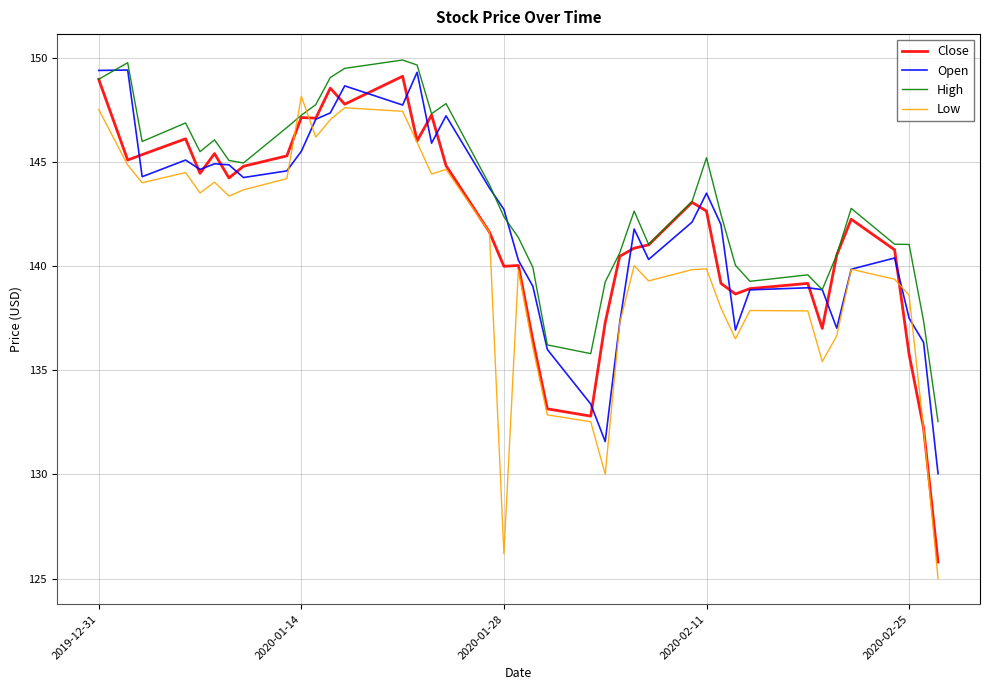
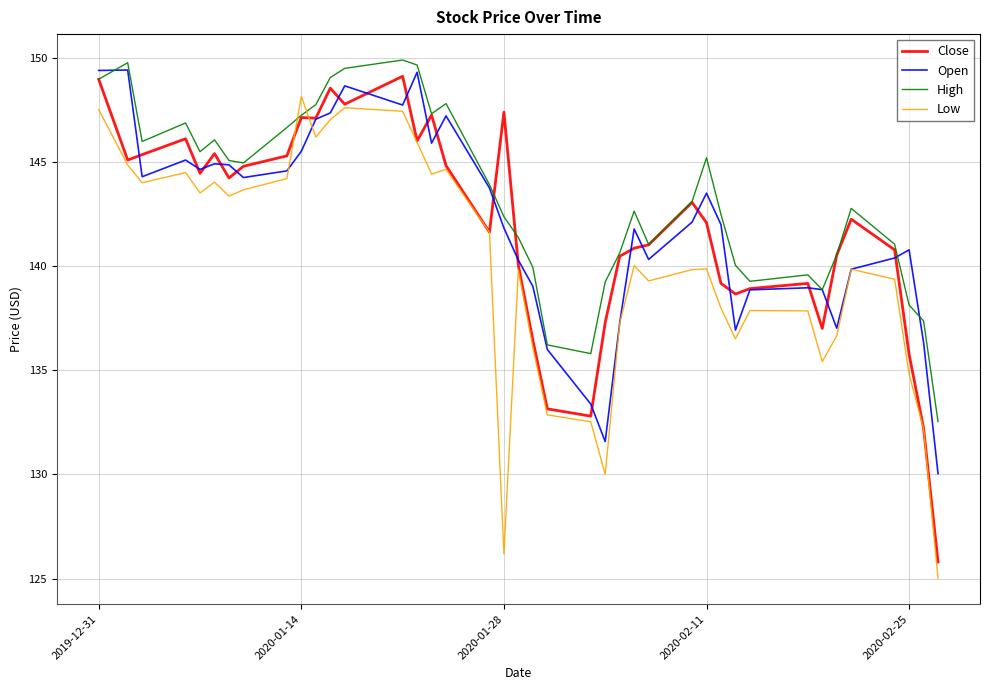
  {
    "Close": {
-     "2020-01-28": 140.0,
-     "2020-02-11": 142.6,
+     "2020-01-28": 147.4,
+     "2020-02-11": 142.1,
      "2020-02-25": 135.8
    },
    "Open": {
      "2019-12-31": 149.4,
      "2020-01-14": 145.5,
-     "2020-01-28": 142.7,
+     "2020-01-28": 141.8,
      "2020-02-11": 143.5,
-     "2020-02-25": 137.5
+     "2020-02-25": 140.8
    },
    "High": {
      "2020-01-28": 142.4,
      "2020-02-11": 145.2,
-     "2020-02-25": 141.0
+     "2020-02-25": 138.1
    },
    "Low": {
      "2019-12-31": 147.5,
      "2020-01-14": 148.2,
      "2020-01-28": 126.2,
      "2020-02-11": 139.9,
-     "2020-02-25": 138.6
+     "2020-02-25": 134.8
    }
  }
